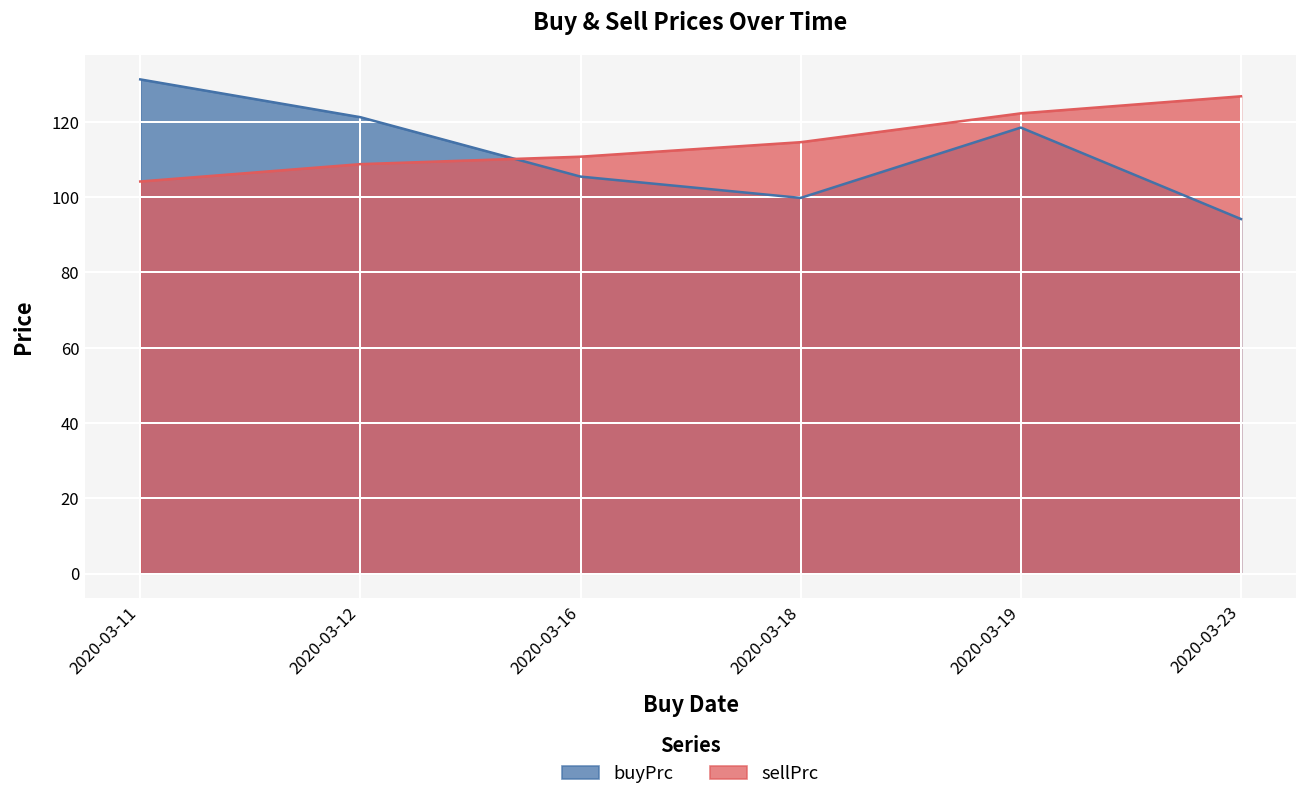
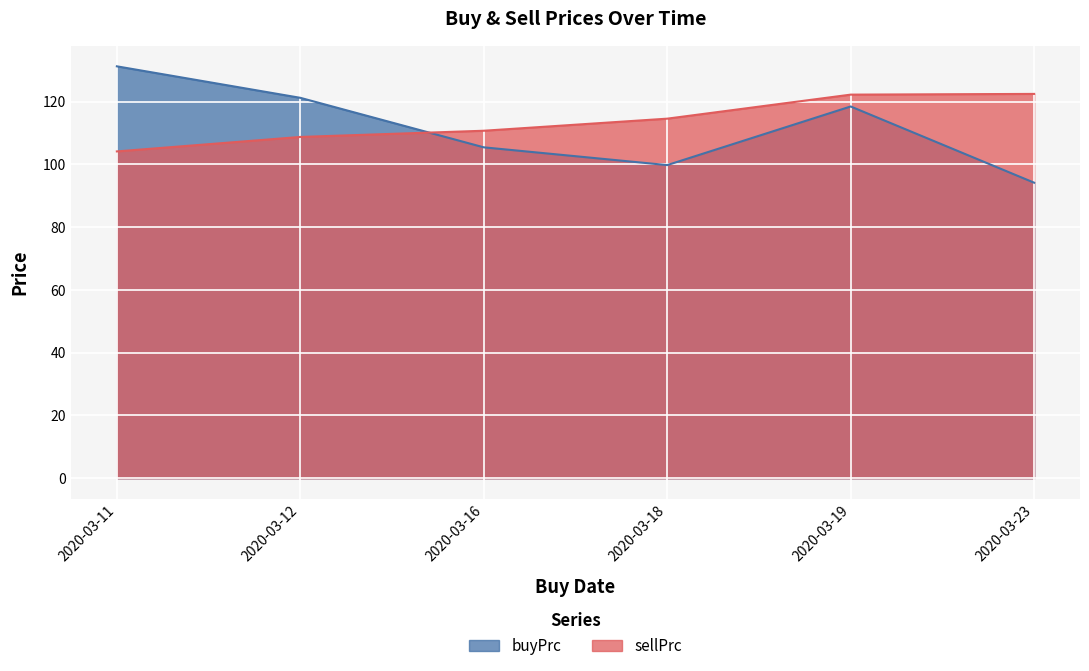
  {
    "buyPrc": {
      "2020-03-11": 131,
      "2020-03-12": 121,
      "2020-03-16": 105,
      "2020-03-18": 100,
      "2020-03-19": 118,
      "2020-03-23": 94
    },
    "sellPrc": {
      "2020-03-11": 104,
      "2020-03-12": 109,
      "2020-03-16": 111,
      "2020-03-18": 115,
      "2020-03-19": 122,
-     "2020-03-23": 127
+     "2020-03-23": 123
    }
  }
